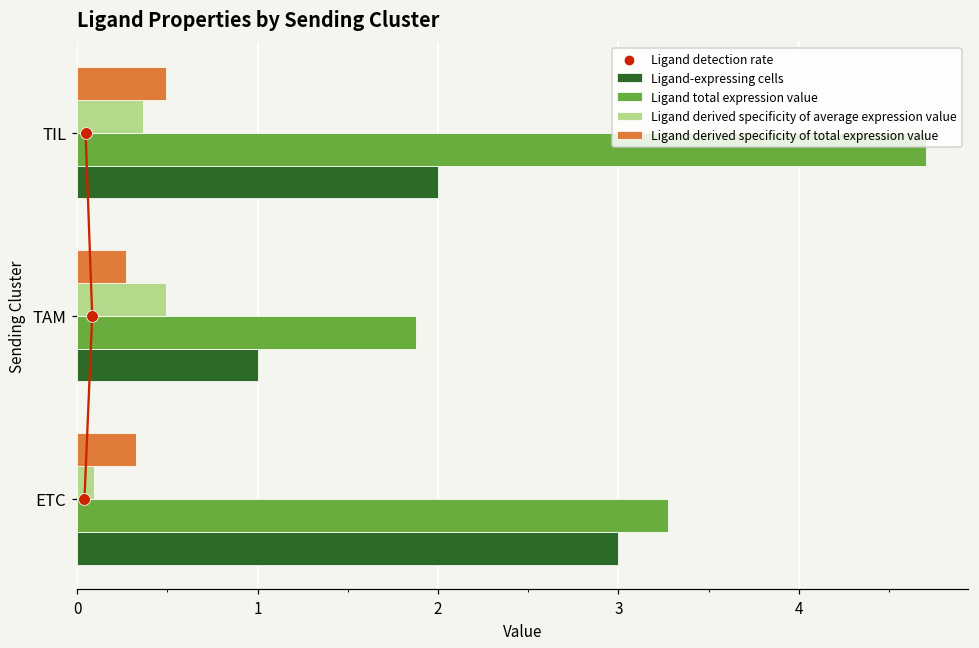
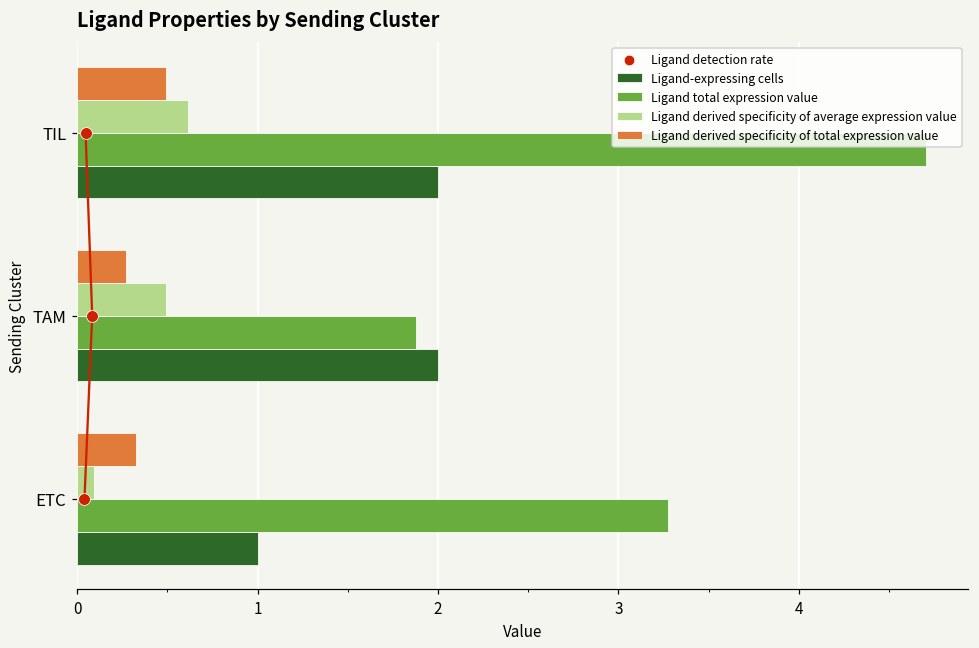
  {
    "Ligand-expressing cells": {
      "TIL": 2,
-     "TAM": 1,
-     "ETC": 3
+     "TAM": 2,
+     "ETC": 1
    },
    "Ligand total expression value": {
      "TIL": 4.70,
      "TAM": 1.88,
      "ETC": 3.28
    },
    "Ligand derived specificity of average expression value": {
-     "TIL": 0.37,
+     "TIL": 0.62,
      "TAM": 0.49,
      "ETC": 0.09
    },
    "Ligand derived specificity of total expression value": {
      "TIL": 0.49,
      "TAM": 0.27,
      "ETC": 0.33
    }
  }
